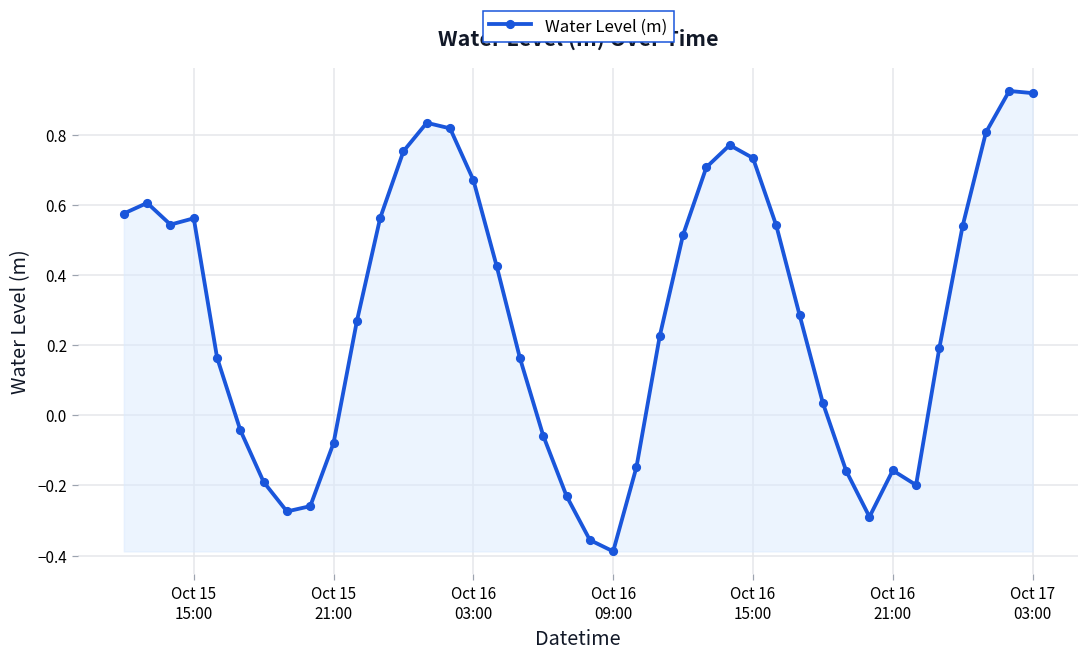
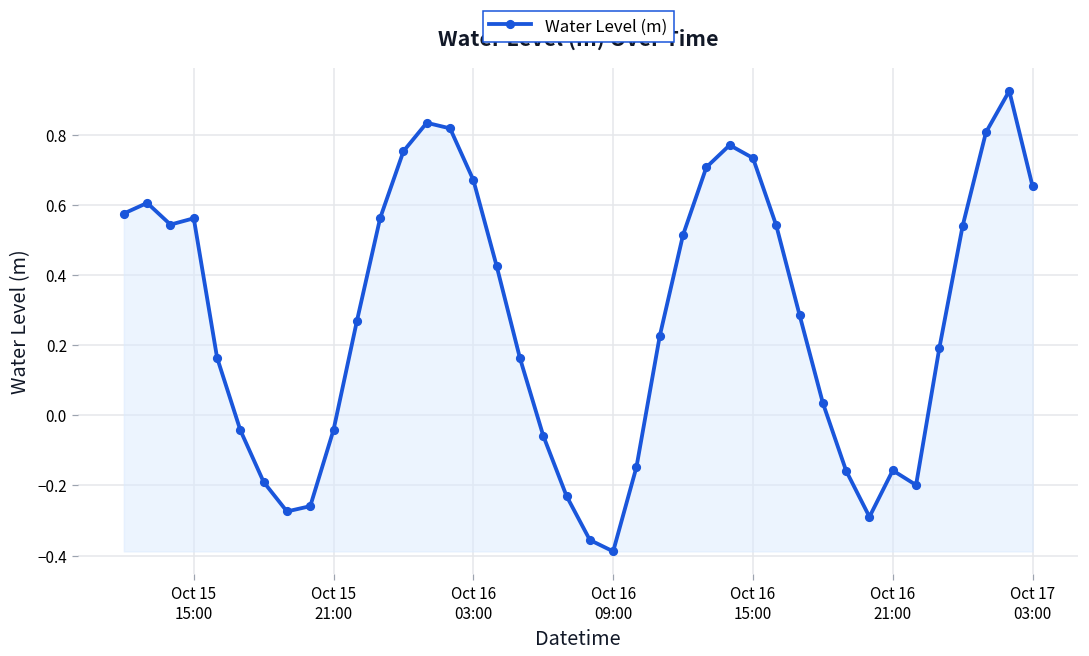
  {
    "Oct 15 15:00": 0.56,
-   "Oct 15 21:00": -0.08,
+   "Oct 15 21:00": -0.04,
    "Oct 16 03:00": 0.67,
    "Oct 16 09:00": -0.39,
    "Oct 16 15:00": 0.73,
    "Oct 16 21:00": -0.16,
-   "Oct 17 03:00": 0.92
+   "Oct 17 03:00": 0.65
  }
